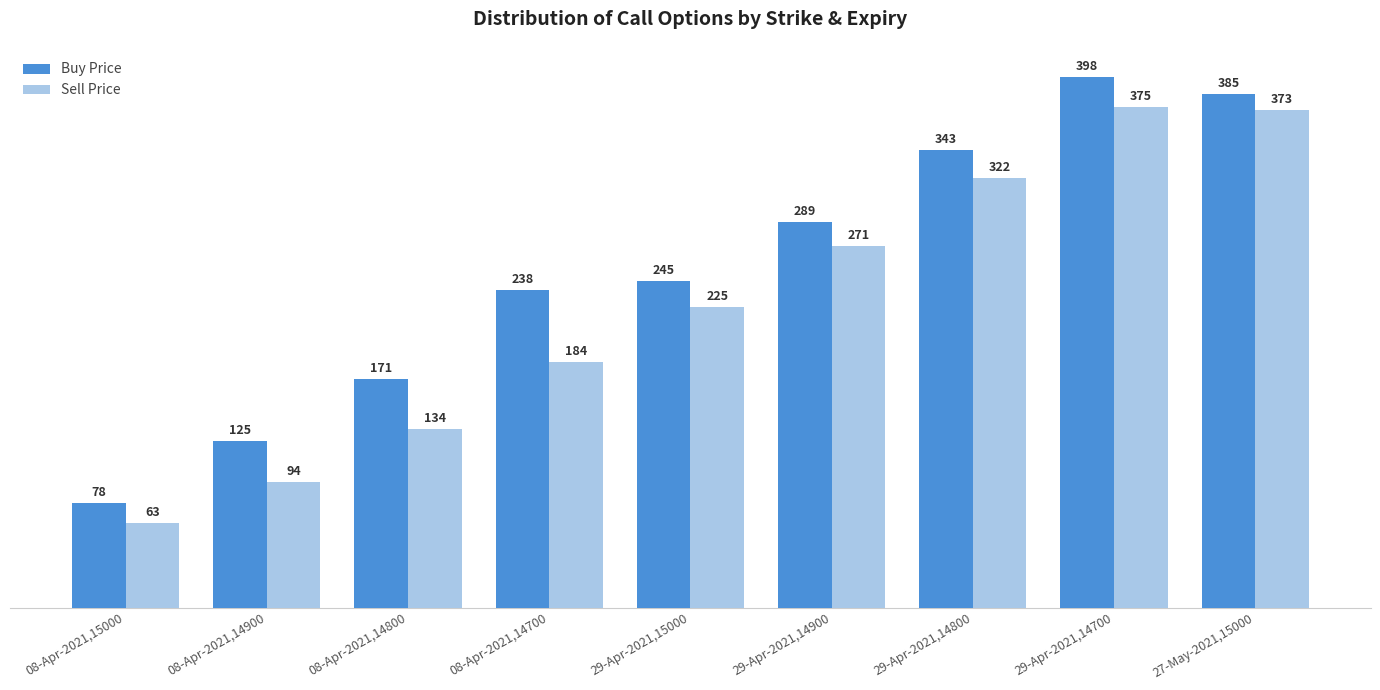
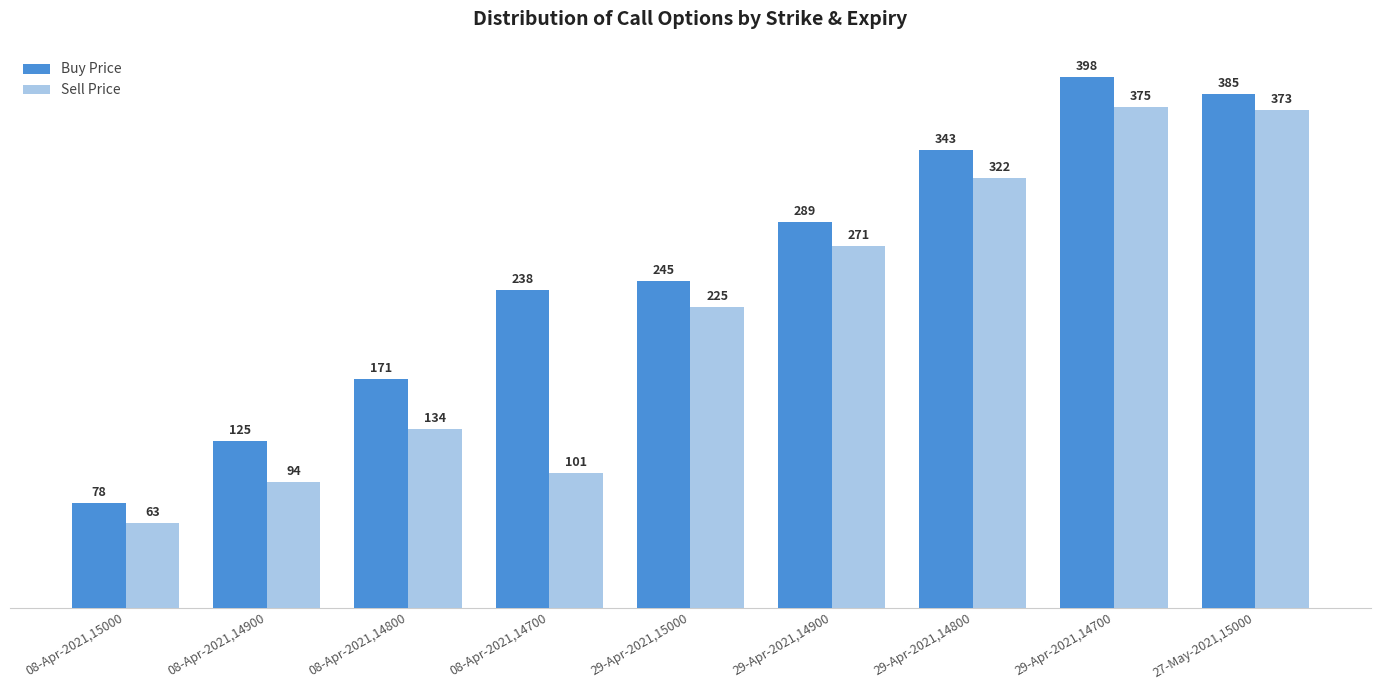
  {
    "Buy Price": {
      "08-Apr-2021,15000": 78,
      "08-Apr-2021,14900": 125,
      "08-Apr-2021,14800": 171,
      "08-Apr-2021,14700": 238,
      "29-Apr-2021,15000": 245,
      "29-Apr-2021,14900": 289,
      "29-Apr-2021,14800": 343,
      "29-Apr-2021,14700": 398,
      "27-May-2021,15000": 385
    },
    "Sell Price": {
      "08-Apr-2021,15000": 63,
      "08-Apr-2021,14900": 94,
      "08-Apr-2021,14800": 134,
-     "08-Apr-2021,14700": 184,
+     "08-Apr-2021,14700": 101,
      "29-Apr-2021,15000": 225,
      "29-Apr-2021,14900": 271,
      "29-Apr-2021,14800": 322,
      "29-Apr-2021,14700": 375,
      "27-May-2021,15000": 373
    }
  }
